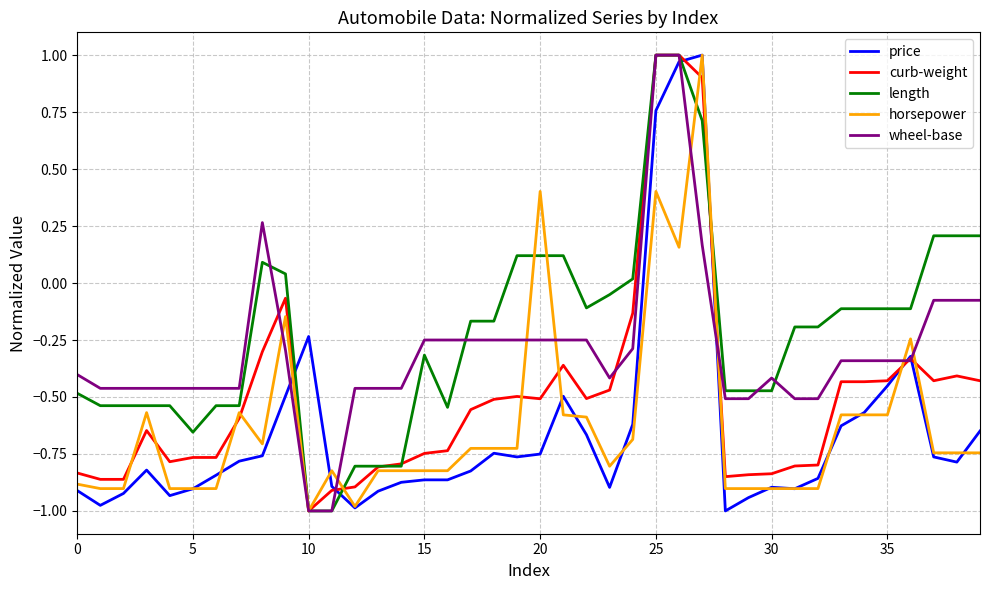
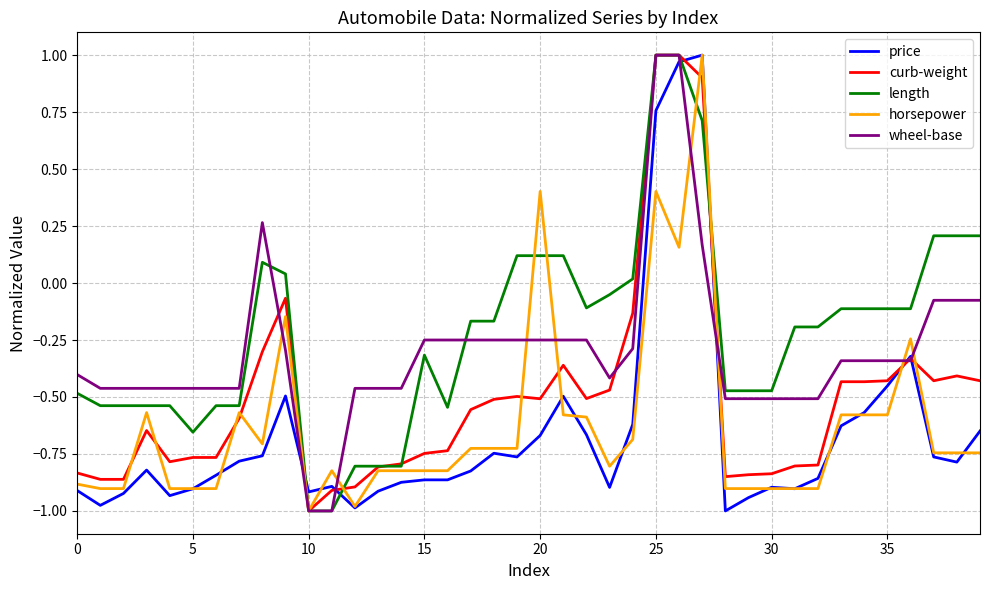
  {
    "price": {
      "0": -0.91,
-     "10": -0.23,
+     "10": -0.92,
      "15": -0.86,
-     "20": -0.75,
+     "20": -0.67,
      "25": 0.76,
      "35": -0.45
    },
    "curb-weight": {
      "0": -0.83,
      "5": -0.77,
      "15": -0.75,
      "20": -0.51,
      "30": -0.84,
      "35": -0.43
    },
    "length": {
      "0": -0.48,
      "5": -0.65,
      "15": -0.32,
      "20": 0.12,
      "30": -0.47,
      "35": -0.11
    },
    "horsepower": {
      "0": -0.88,
      "15": -0.82,
      "20": 0.40,
      "25": 0.40,
      "35": -0.58
    },
    "wheel-base": {
      "0": -0.40,
      "5": -0.46,
      "15": -0.25,
      "20": -0.25,
-     "30": -0.42,
+     "30": -0.51,
      "35": -0.34
    }
  }
